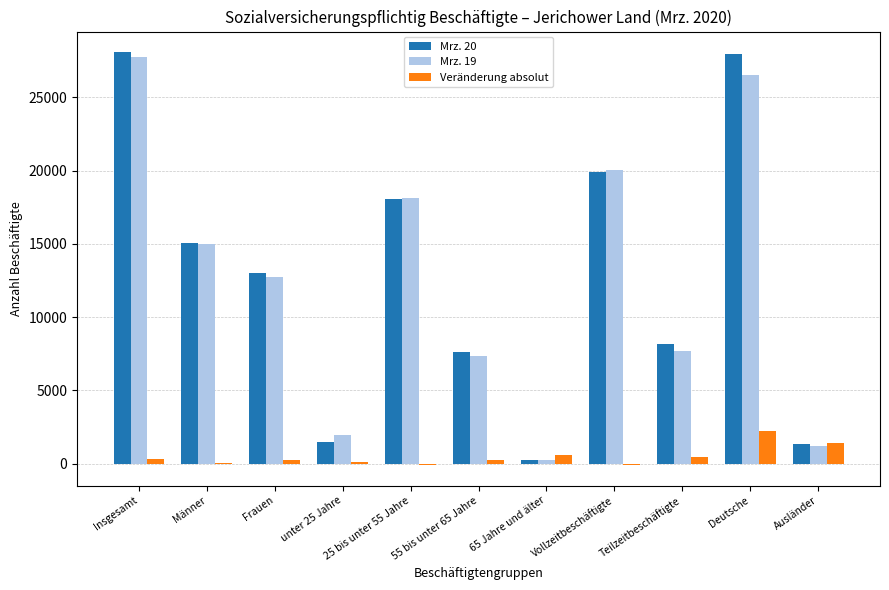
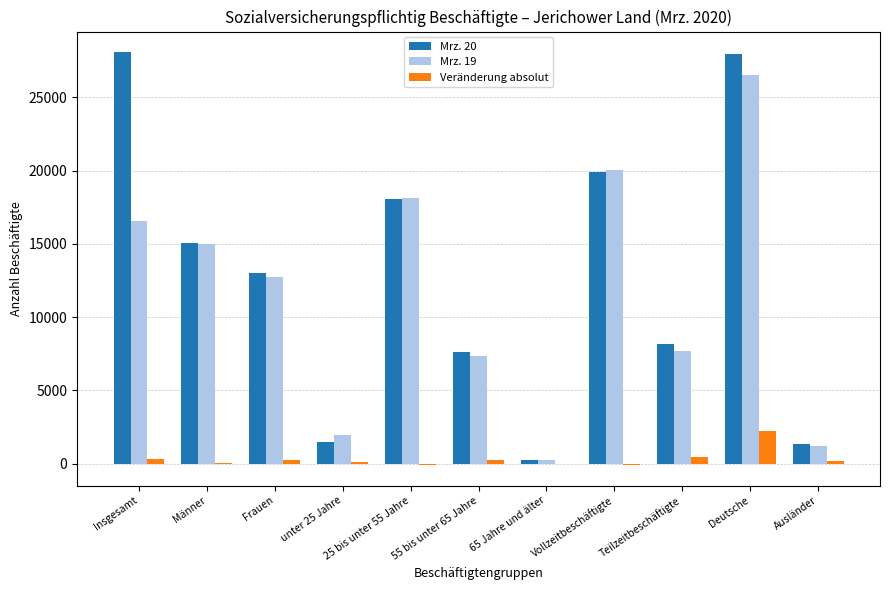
  {
    "Mrz. 20": {
      "Insgesamt": 28100,
      "Männer": 15100,
      "Frauen": 13000,
      "unter 25 Jahre": 1500,
      "25 bis unter 55 Jahre": 18100,
      "55 bis unter 65 Jahre": 7600,
      "65 Jahre und älter": 200,
      "Vollzeitbeschäftigte": 19900,
      "Teilzeitbeschäftigte": 8200,
      "Deutsche": 28000,
      "Ausländer": 1400
    },
    "Mrz. 19": {
-     "Insgesamt": 27700,
+     "Insgesamt": 16500,
      "Männer": 15000,
      "Frauen": 12800,
      "unter 25 Jahre": 2000,
      "25 bis unter 55 Jahre": 18200,
      "55 bis unter 65 Jahre": 7400,
      "65 Jahre und älter": 200,
      "Vollzeitbeschäftigte": 20000,
      "Teilzeitbeschäftigte": 7700,
      "Deutsche": 26500,
      "Ausländer": 1200
    },
    "Veränderung absolut": {
      "Insgesamt": 400,
      "Frauen": 300,
      "55 bis unter 65 Jahre": 300,
-     "65 Jahre und älter": 600,
+     "65 Jahre und älter": 0,
      "Teilzeitbeschäftigte": 400,
      "Deutsche": 2300,
-     "Ausländer": 1400
+     "Ausländer": 200
    }
  }
